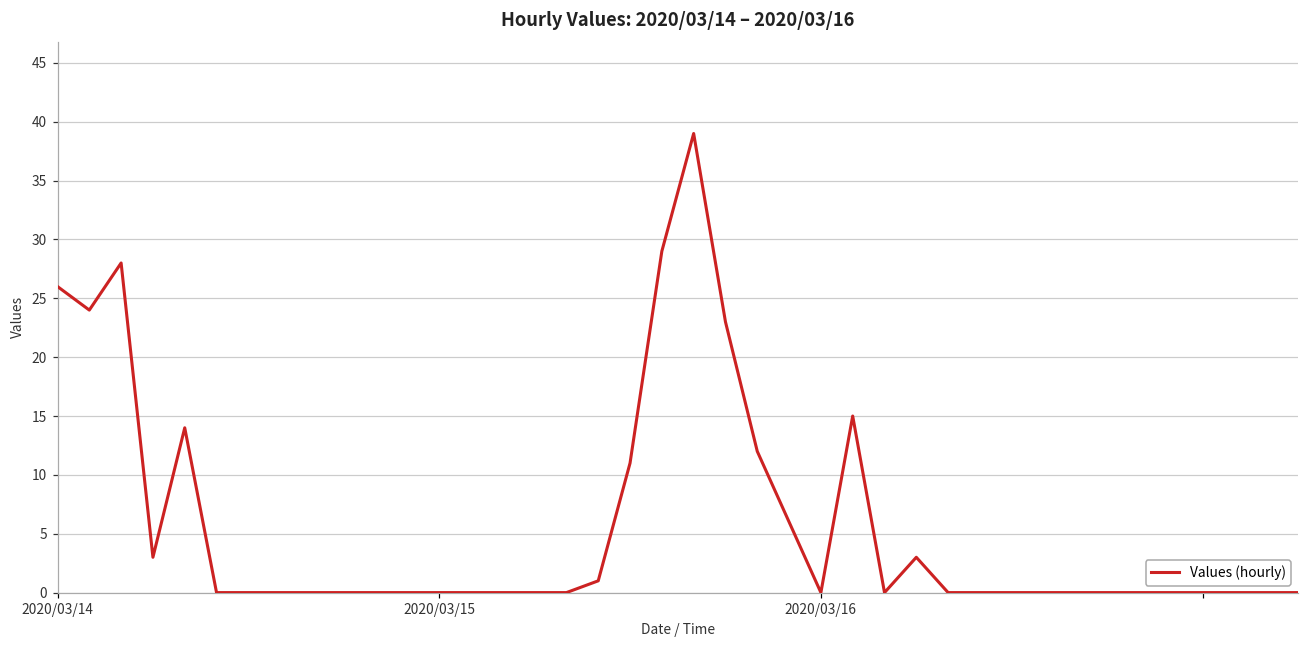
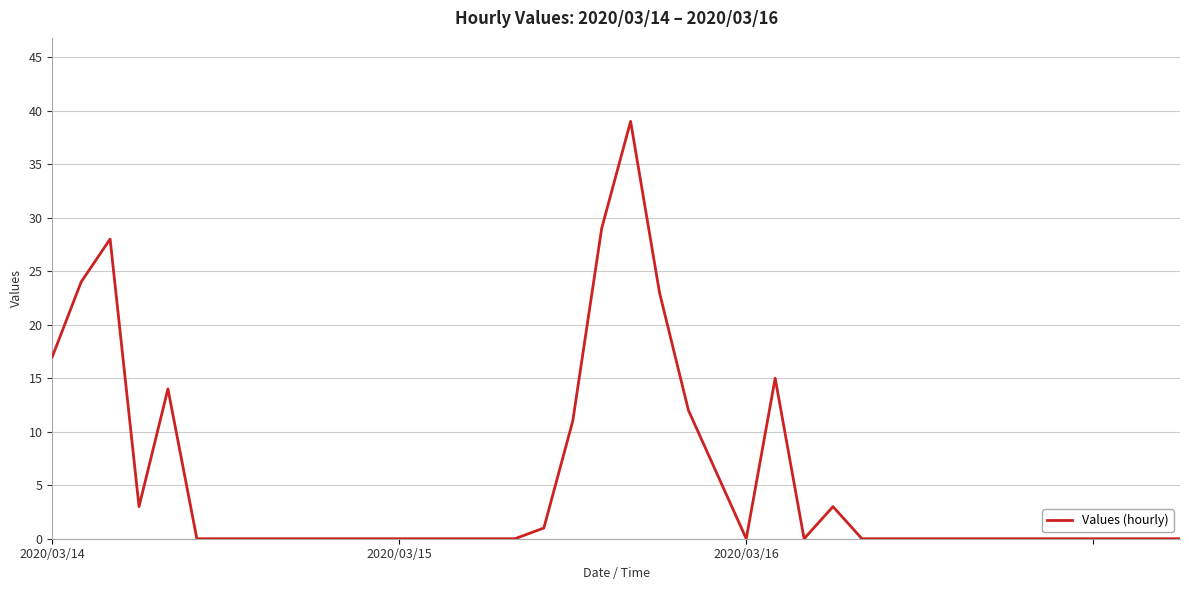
  {
-   "2020/03/14": 26,
+   "2020/03/14": 17,
    "2020/03/15": 0,
    "2020/03/16": 0
  }
